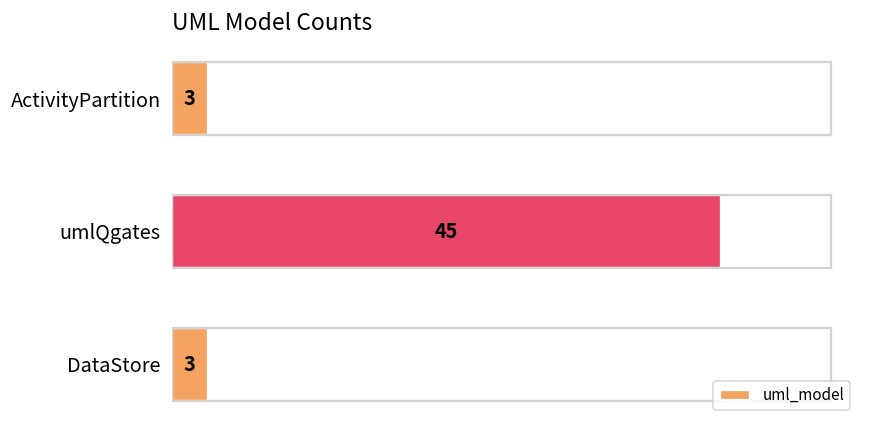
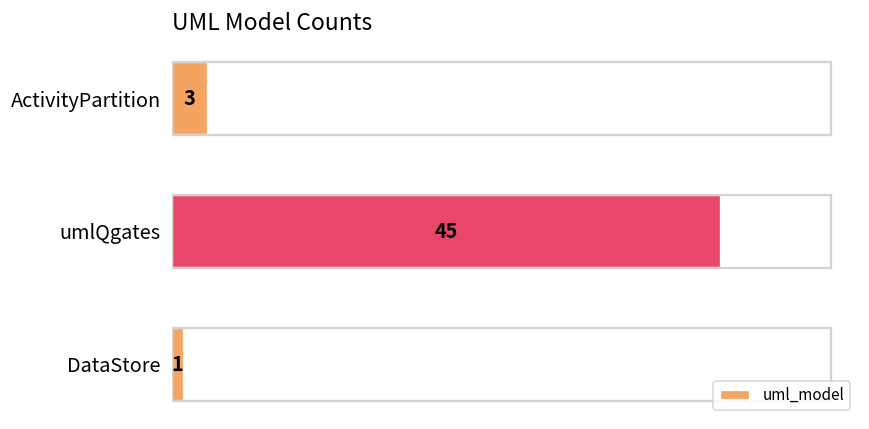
  {
    "ActivityPartition": 3,
    "umlQgates": 45,
-   "DataStore": 3
+   "DataStore": 1
  }
